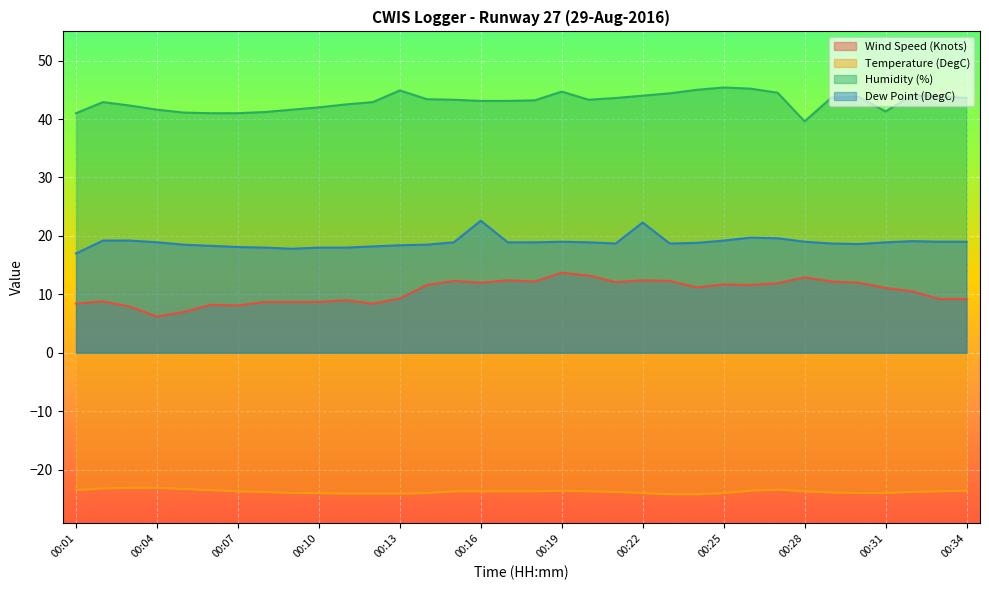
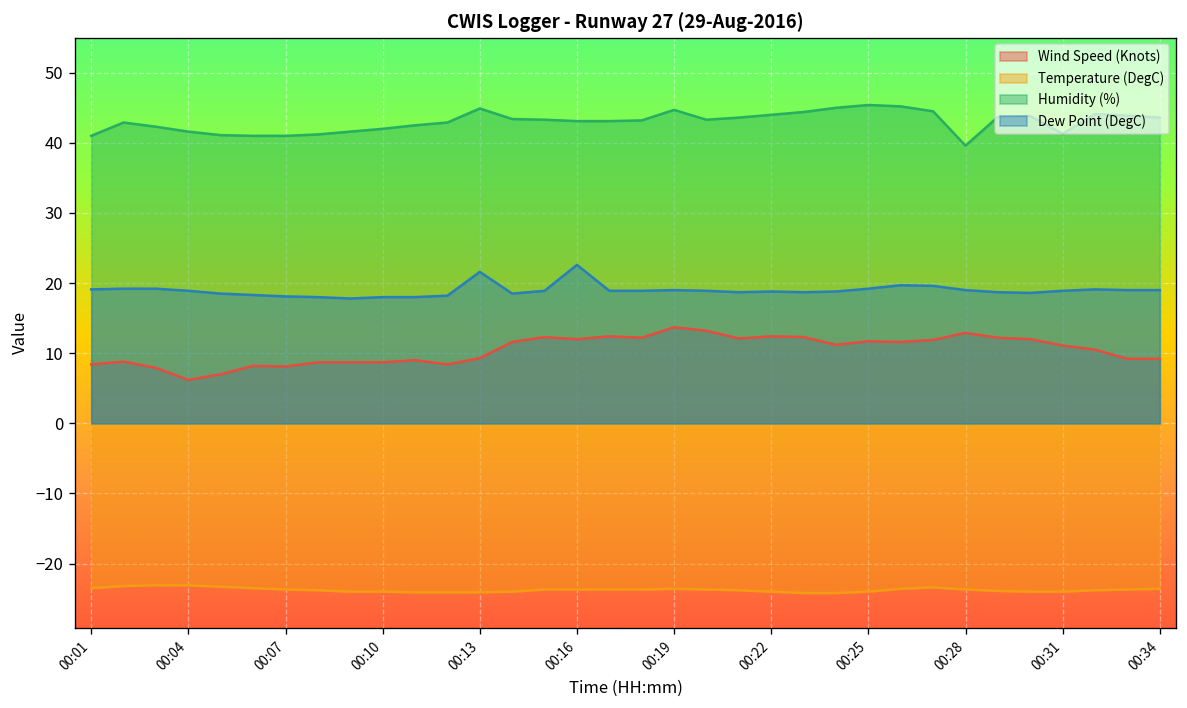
  {
    "Humidity (%)": {
      "00:01": 41,
      "00:04": 42,
      "00:07": 41,
      "00:10": 42,
      "00:13": 45,
      "00:16": 43,
      "00:19": 45,
      "00:22": 44,
      "00:25": 45,
      "00:28": 40,
      "00:31": 41
    },
    "Dew Point (DegC)": {
-     "00:01": 17,
+     "00:01": 19,
      "00:04": 19,
      "00:07": 18,
      "00:10": 18,
-     "00:13": 18,
+     "00:13": 22,
      "00:16": 23,
      "00:19": 19,
-     "00:22": 22,
+     "00:22": 19,
      "00:25": 19,
      "00:28": 19,
      "00:31": 19,
      "00:34": 19
    }
  }
